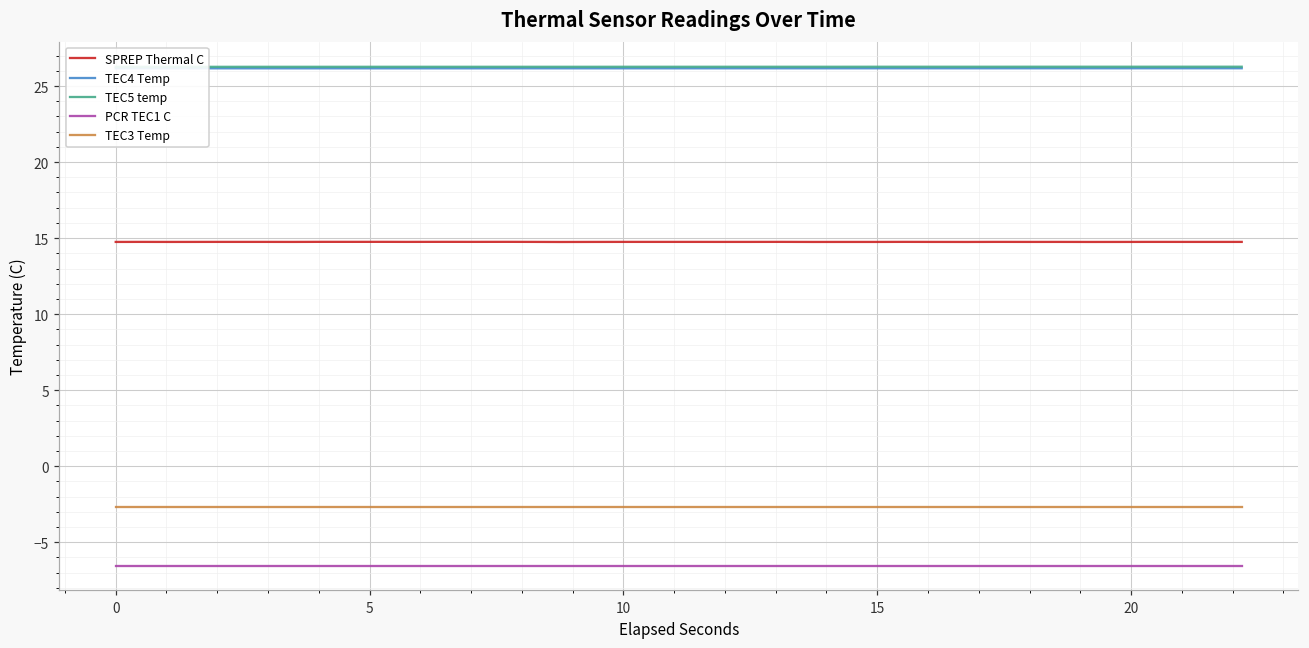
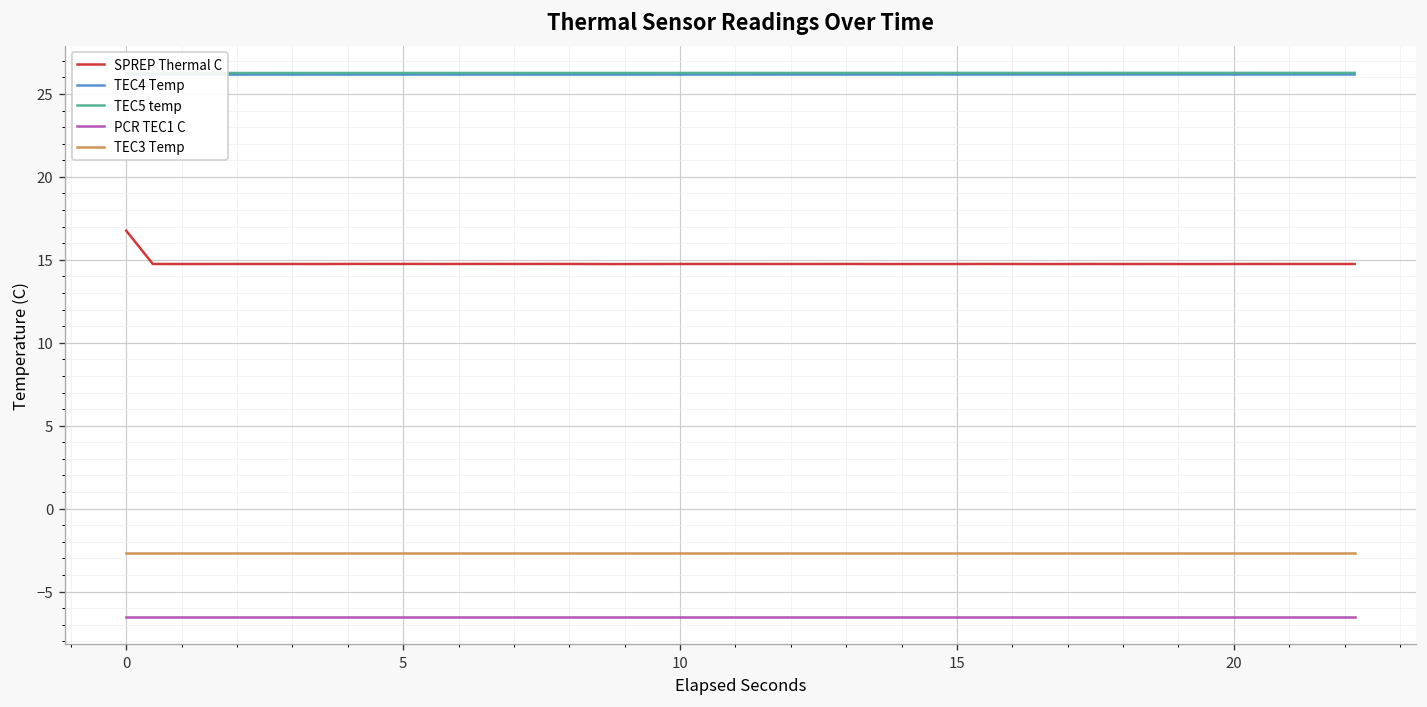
  {
    "SPREP Thermal C": {
-     "0": 14.7
+     "0": 16.8
    },
    "PCR TEC1 C": {
      "0": -6.5
    },
    "TEC3 Temp": {
      "0": -2.7
    }
  }
